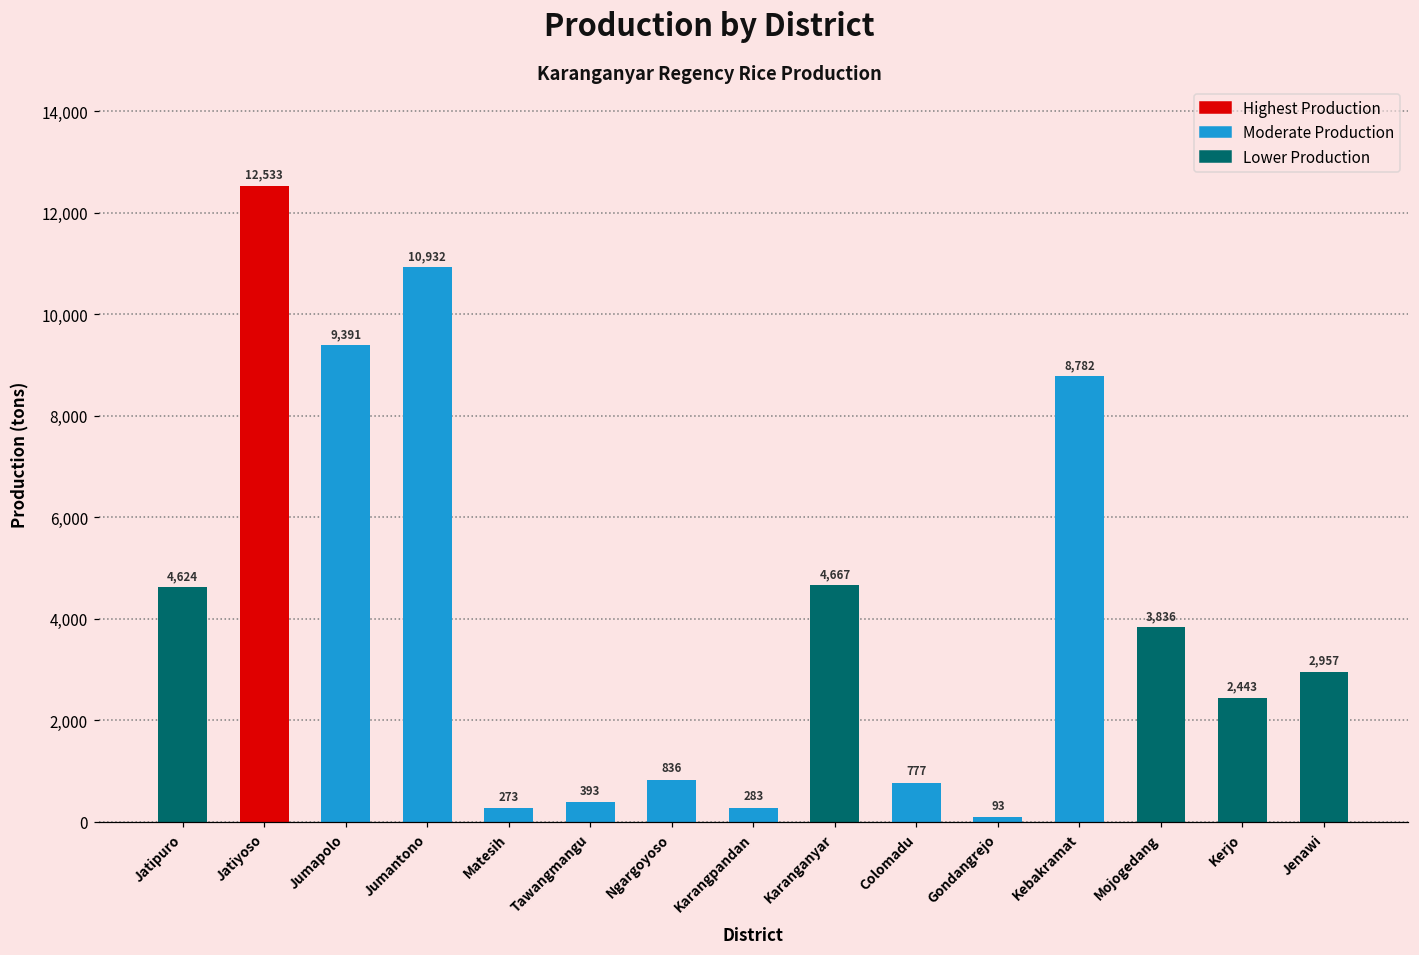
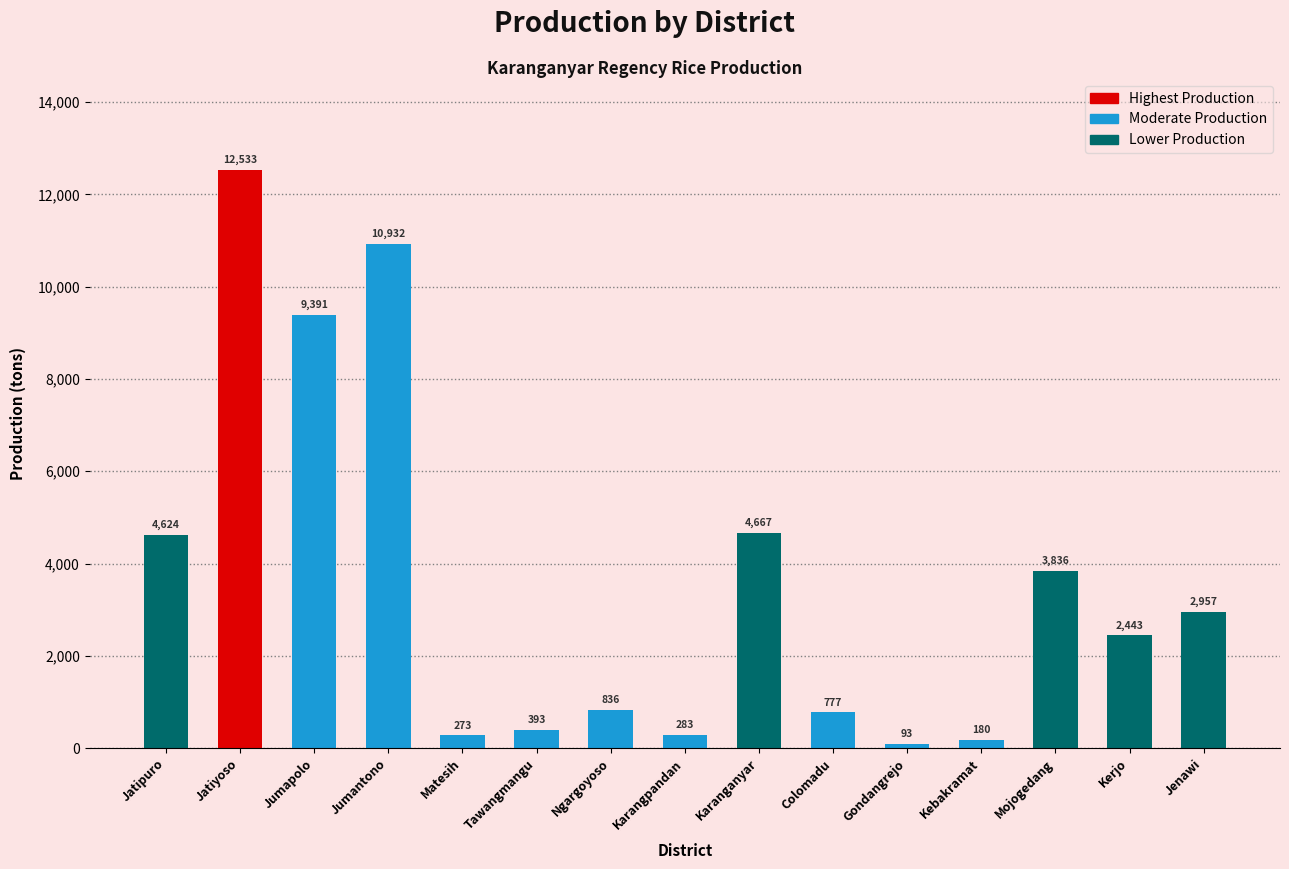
  {
    "Jatipuro": "4,624",
    "Jatiyoso": "12,533",
    "Jumapolo": "9,391",
    "Jumantono": "10,932",
    "Matesih": "273",
    "Tawangmangu": "393",
    "Ngargoyoso": "836",
    "Karangpandan": "283",
    "Karanganyar": "4,667",
    "Colomadu": "777",
    "Gondangrejo": "93",
-   "Kebakramat": "8,782",
+   "Kebakramat": "180",
    "Mojogedang": "3,836",
    "Kerjo": "2,443",
    "Jenawi": "2,957"
  }
